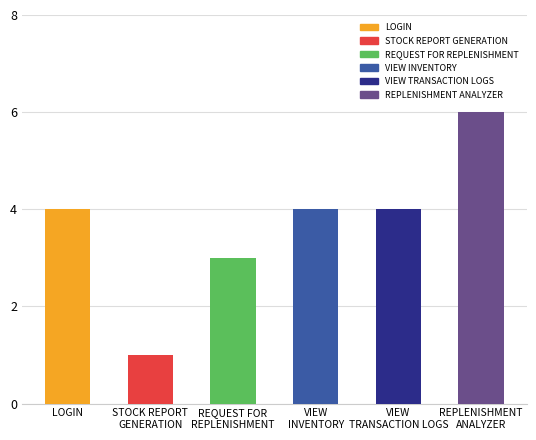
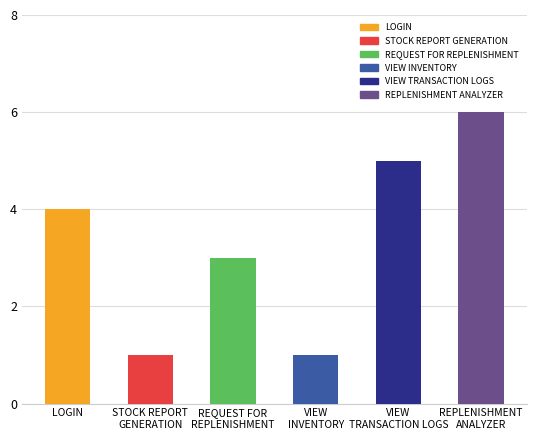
  {
    "LOGIN": 4,
    "STOCK REPORT GENERATION": 1,
    "REQUEST FOR REPLENISHMENT": 3,
-   "VIEW INVENTORY": 4,
-   "VIEW TRANSACTION LOGS": 4,
+   "VIEW INVENTORY": 1,
+   "VIEW TRANSACTION LOGS": 5,
    "REPLENISHMENT ANALYZER": 6
  }
